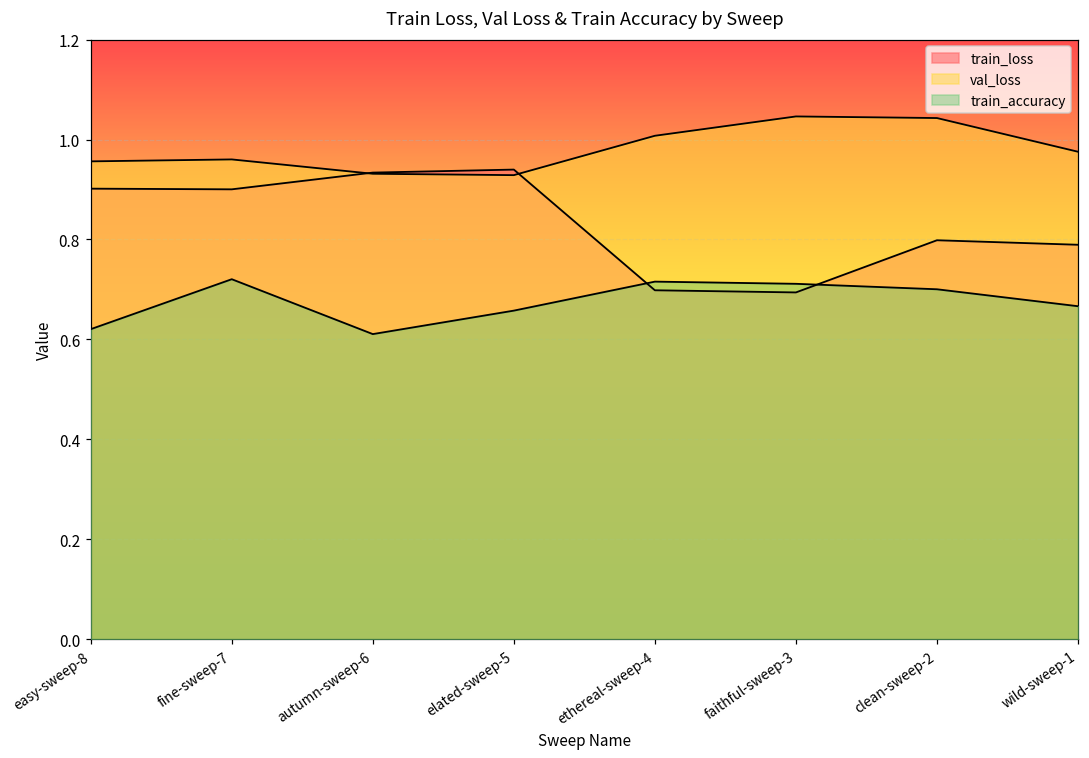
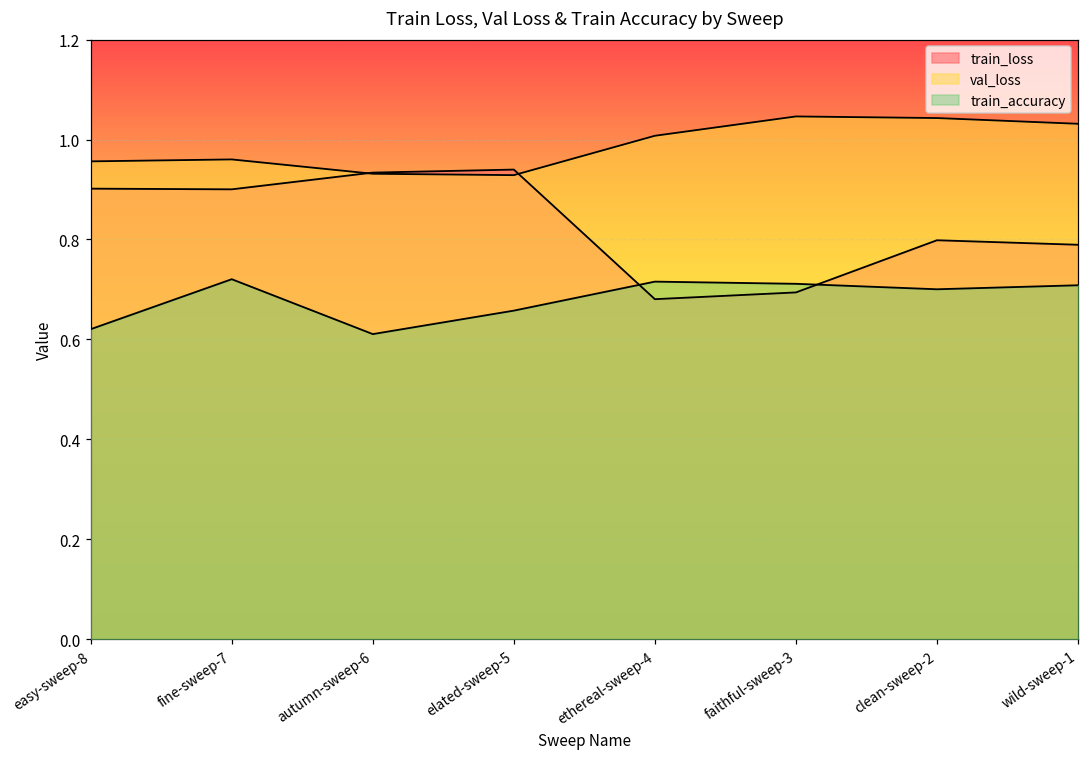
  {
    "train_loss": {
      "easy-sweep-8": 0.90,
      "fine-sweep-7": 0.90,
      "elated-sweep-5": 0.94,
-     "ethereal-sweep-4": 0.70,
+     "ethereal-sweep-4": 0.68,
      "faithful-sweep-3": 0.69,
      "clean-sweep-2": 0.80,
      "wild-sweep-1": 0.79
    },
    "val_loss": {
      "easy-sweep-8": 0.96,
      "fine-sweep-7": 0.96,
      "elated-sweep-5": 0.93,
      "ethereal-sweep-4": 1.01,
      "faithful-sweep-3": 1.05,
      "clean-sweep-2": 1.04,
-     "wild-sweep-1": 0.98
+     "wild-sweep-1": 1.03
    },
    "train_accuracy": {
      "easy-sweep-8": 0.62,
      "fine-sweep-7": 0.72,
      "autumn-sweep-6": 0.61,
      "elated-sweep-5": 0.66,
      "ethereal-sweep-4": 0.72,
      "faithful-sweep-3": 0.71,
      "clean-sweep-2": 0.70,
-     "wild-sweep-1": 0.67
+     "wild-sweep-1": 0.71
    }
  }
